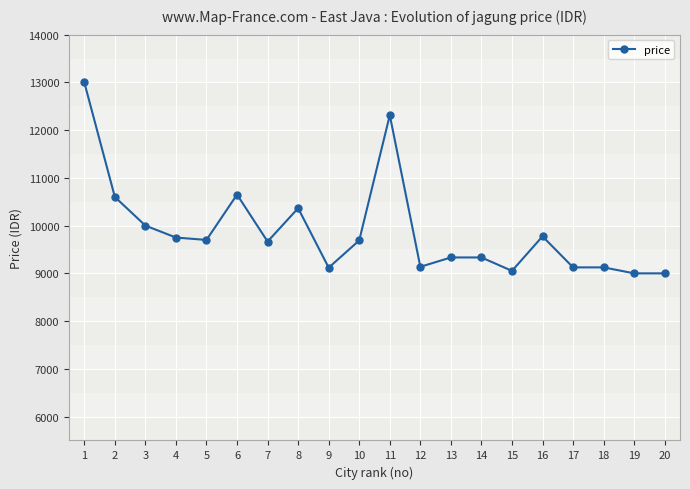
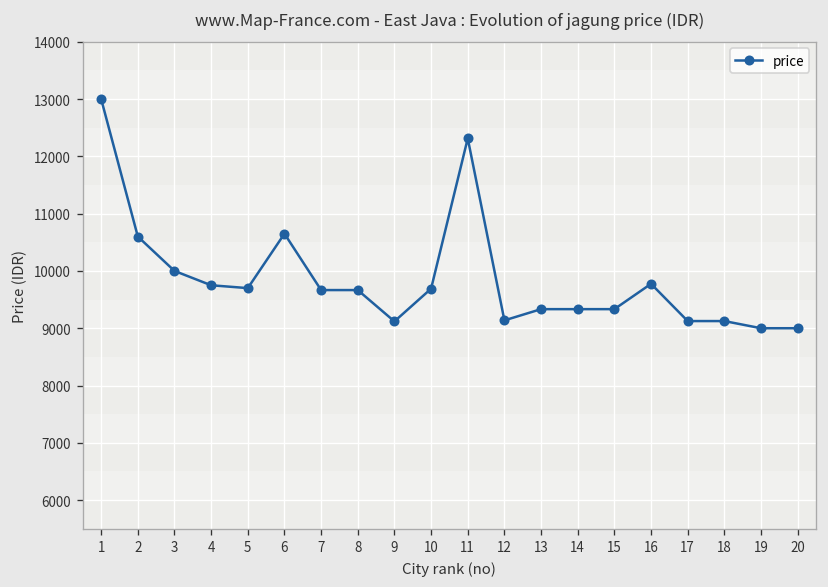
  {
    "1": 13000,
    "2": 10600,
    "3": 10000,
    "4": 9800,
    "5": 9700,
    "6": 10700,
    "7": 9700,
-   "8": 10400,
+   "8": 9700,
    "9": 9100,
    "10": 9700,
    "11": 12300,
    "12": 9100,
    "13": 9300,
    "14": 9300,
-   "15": 9100,
+   "15": 9300,
    "16": 9800,
    "17": 9100,
    "18": 9100,
    "19": 9000,
    "20": 9000
  }
